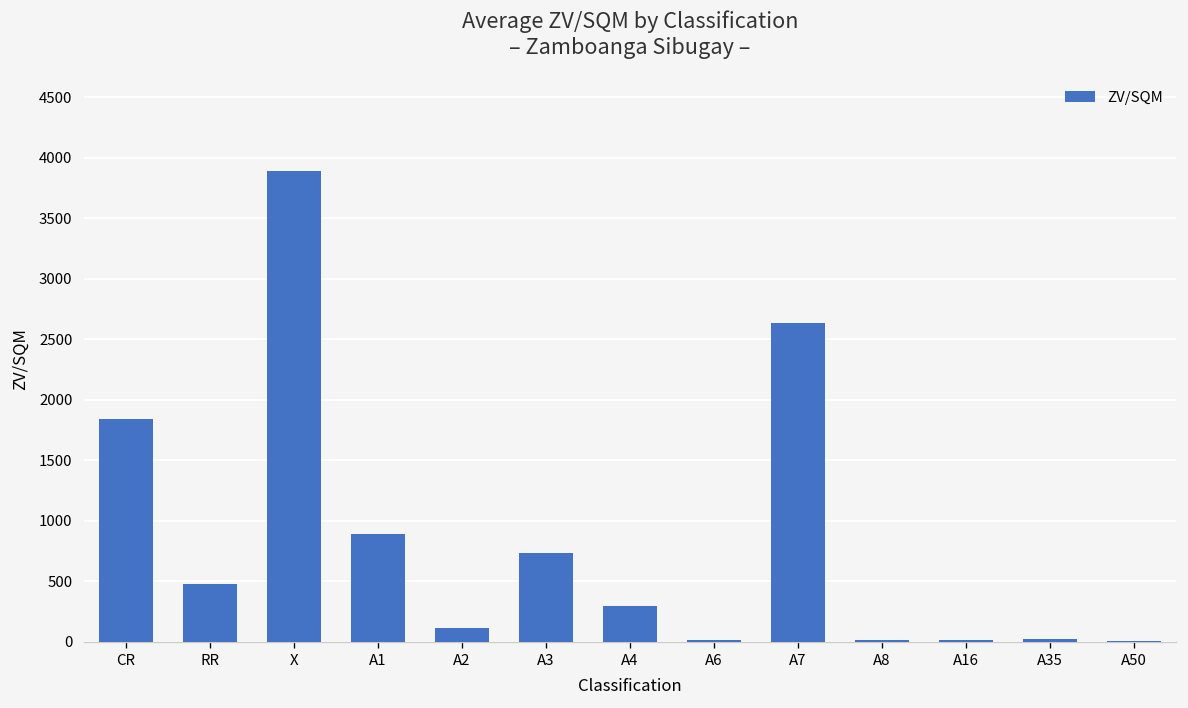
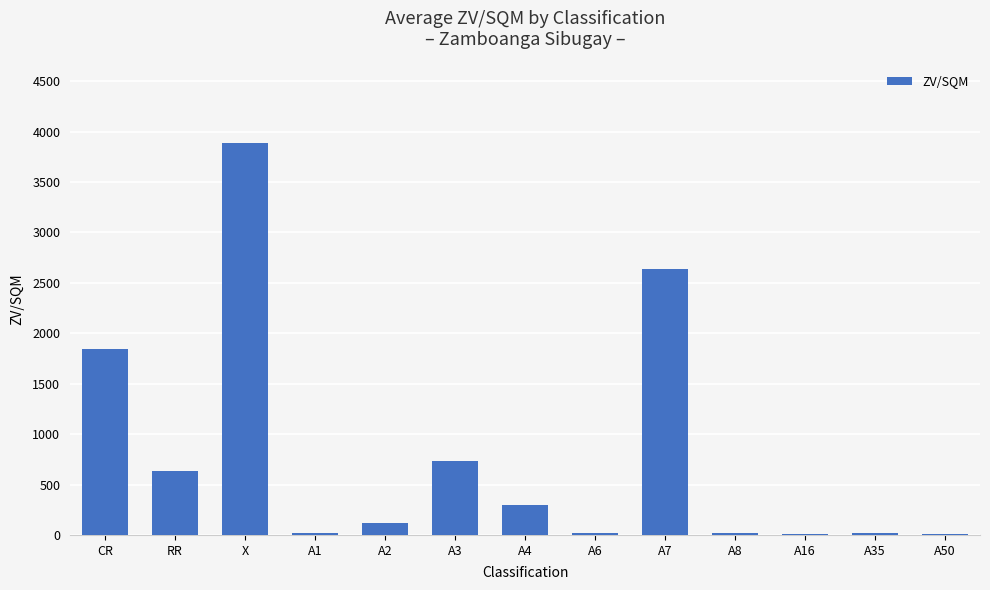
  {
    "CR": 1840,
-   "RR": 480,
+   "RR": 630,
    "X": 3890,
-   "A1": 890,
+   "A1": 20,
    "A2": 110,
    "A3": 740,
    "A4": 300,
    "A7": 2640
  }
